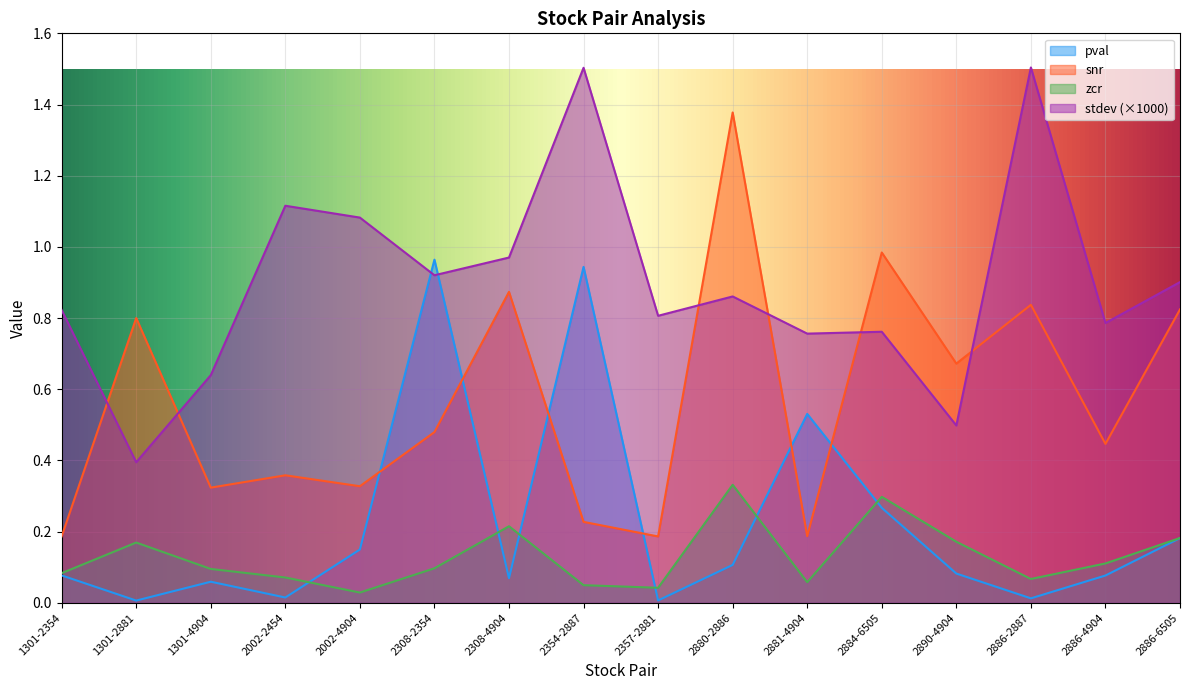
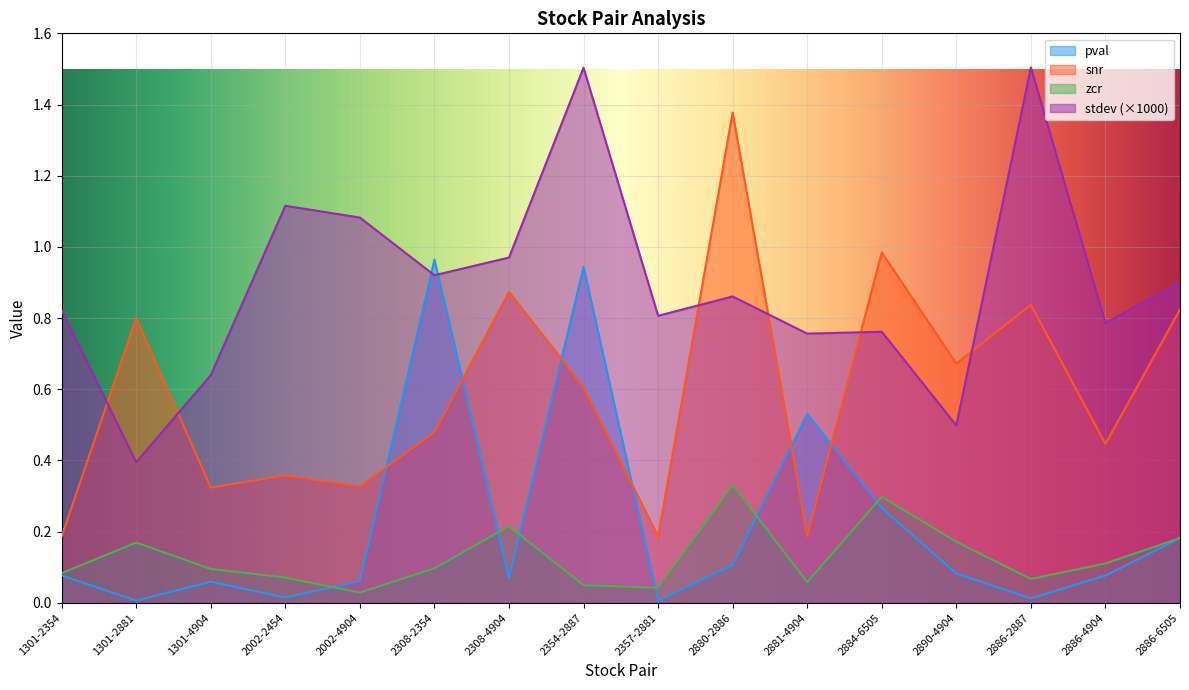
  {
    "pval": {
      "1301-2881": 0.01,
      "1301-4904": 0.06,
      "2002-2454": 0.01,
-     "2002-4904": 0.15,
+     "2002-4904": 0.06,
      "2308-2354": 0.96,
      "2308-4904": 0.07,
      "2354-2887": 0.94,
      "2357-2881": 0.01,
      "2880-2886": 0.11,
      "2881-4904": 0.53,
      "2884-6505": 0.27,
      "2890-4904": 0.08,
      "2886-2887": 0.01,
      "2886-4904": 0.08
    },
    "snr": {
      "1301-2354": 0.19,
      "1301-2881": 0.80,
      "1301-4904": 0.32,
      "2002-2454": 0.36,
      "2002-4904": 0.33,
      "2308-2354": 0.48,
      "2308-4904": 0.87,
-     "2354-2887": 0.23,
+     "2354-2887": 0.61,
      "2357-2881": 0.19,
      "2880-2886": 1.38,
      "2881-4904": 0.19,
      "2884-6505": 0.98,
      "2890-4904": 0.67,
      "2886-2887": 0.84,
      "2886-4904": 0.45,
      "2886-6505": 0.82
    },
    "zcr": {
      "1301-2881": 0.17,
      "1301-4904": 0.10,
      "2002-2454": 0.07,
      "2002-4904": 0.03,
      "2308-2354": 0.10,
      "2308-4904": 0.22,
      "2354-2887": 0.05,
      "2357-2881": 0.04,
      "2880-2886": 0.33,
      "2881-4904": 0.06,
      "2884-6505": 0.30,
      "2890-4904": 0.17,
      "2886-2887": 0.07,
      "2886-4904": 0.11
    },
    "stdev (×1000)": {
      "1301-2354": 0.82,
      "1301-2881": 0.39,
      "1301-4904": 0.64,
      "2002-2454": 1.12,
      "2002-4904": 1.08,
      "2308-2354": 0.92,
      "2308-4904": 0.97,
      "2354-2887": 1.50,
      "2357-2881": 0.81,
      "2880-2886": 0.86,
      "2881-4904": 0.76,
      "2884-6505": 0.76,
      "2890-4904": 0.50,
      "2886-2887": 1.50,
      "2886-4904": 0.79,
      "2886-6505": 0.90
    }
  }
